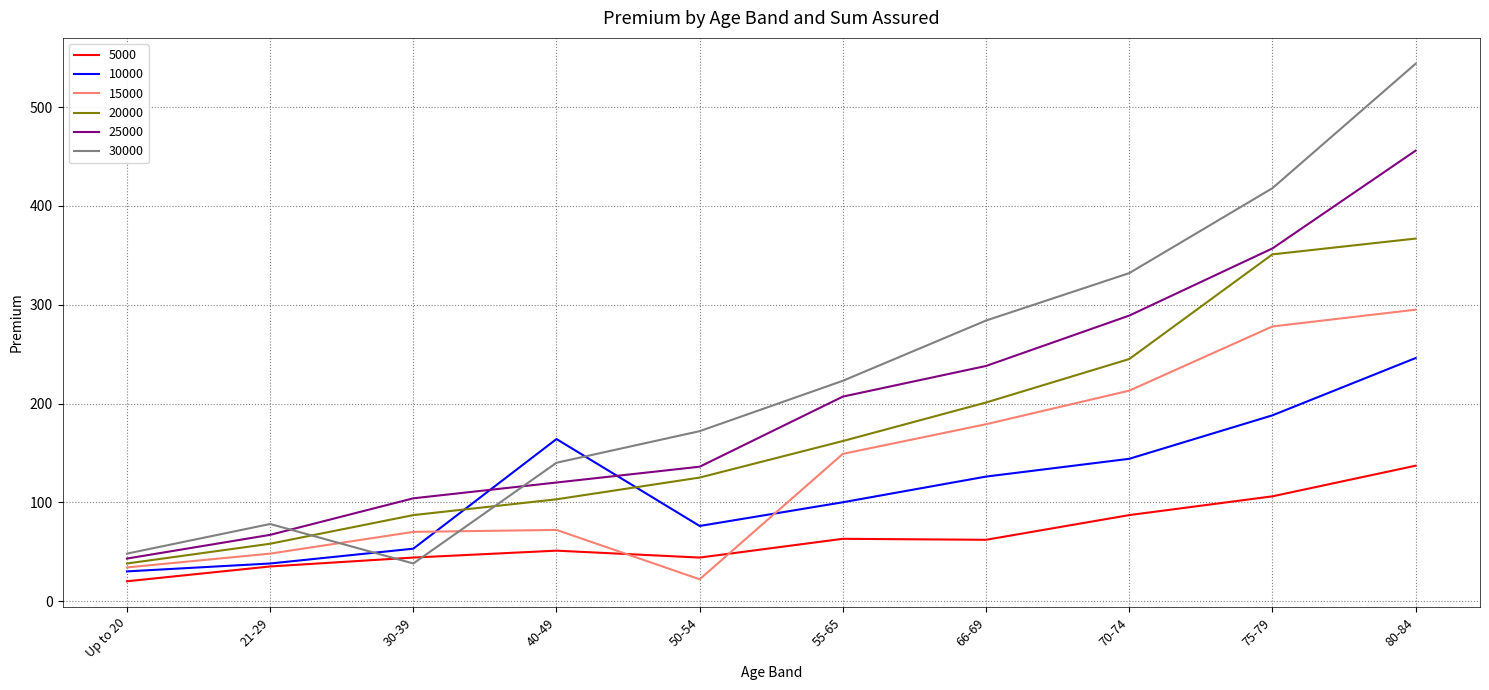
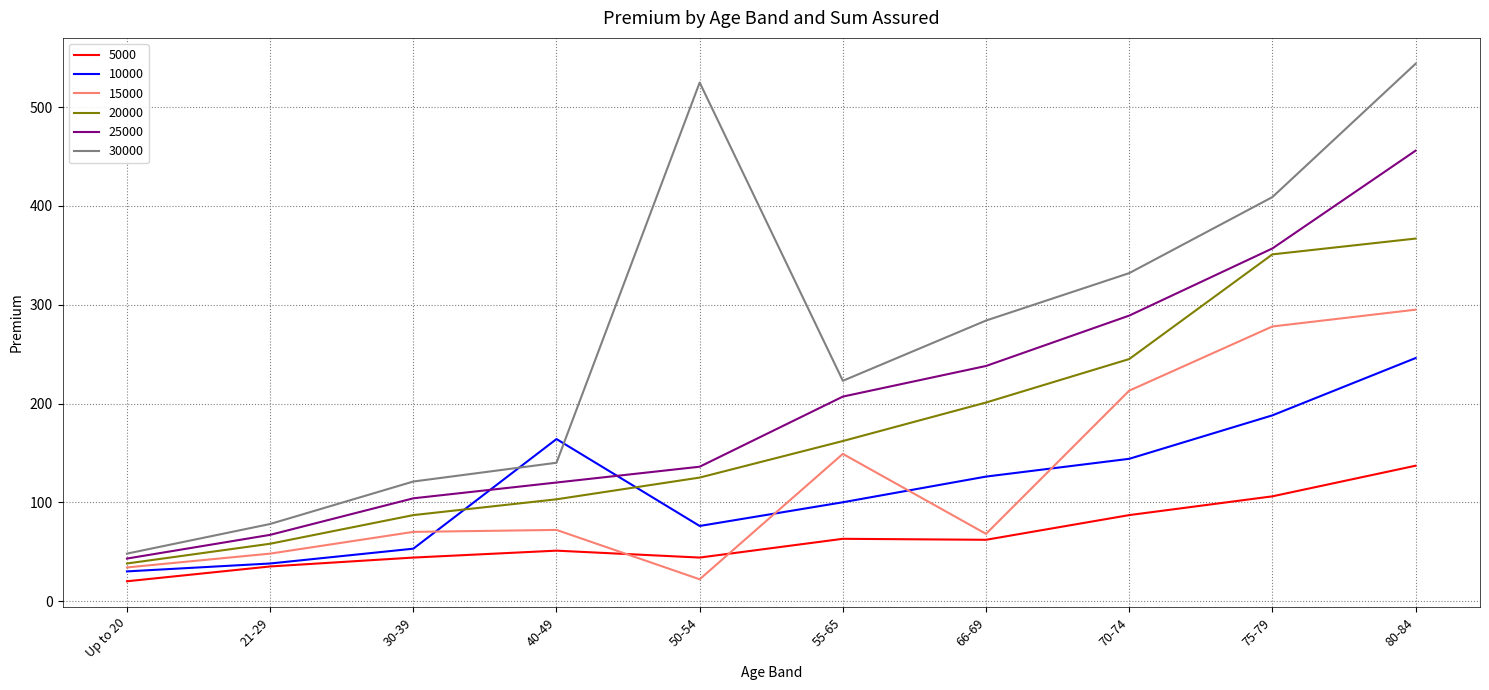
  {
    "5000": {
      "Up to 20": 20,
      "21-29": 40,
      "30-39": 40,
      "40-49": 50,
      "50-54": 40,
      "55-65": 60,
      "66-69": 60,
      "70-74": 90,
      "75-79": 110,
      "80-84": 140
    },
    "10000": {
      "Up to 20": 30,
      "21-29": 40,
      "30-39": 50,
      "40-49": 160,
      "50-54": 80,
      "55-65": 100,
      "66-69": 130,
      "70-74": 140,
      "75-79": 190,
      "80-84": 250
    },
    "15000": {
      "Up to 20": 30,
      "21-29": 50,
      "30-39": 70,
      "40-49": 70,
      "50-54": 20,
      "55-65": 150,
-     "66-69": 180,
+     "66-69": 70,
      "70-74": 210,
      "75-79": 280,
      "80-84": 300
    },
    "20000": {
      "Up to 20": 40,
      "21-29": 60,
      "30-39": 90,
      "40-49": 100,
      "50-54": 130,
      "55-65": 160,
      "66-69": 200,
      "70-74": 250,
      "75-79": 350,
      "80-84": 370
    },
    "25000": {
      "Up to 20": 40,
      "21-29": 70,
      "30-39": 100,
      "40-49": 120,
      "50-54": 140,
      "55-65": 210,
      "66-69": 240,
      "70-74": 290,
      "75-79": 360,
      "80-84": 460
    },
    "30000": {
      "Up to 20": 50,
      "21-29": 80,
-     "30-39": 40,
+     "30-39": 120,
      "40-49": 140,
-     "50-54": 170,
+     "50-54": 530,
      "55-65": 220,
      "66-69": 280,
      "70-74": 330,
-     "75-79": 420,
+     "75-79": 410,
      "80-84": 540
    }
  }
